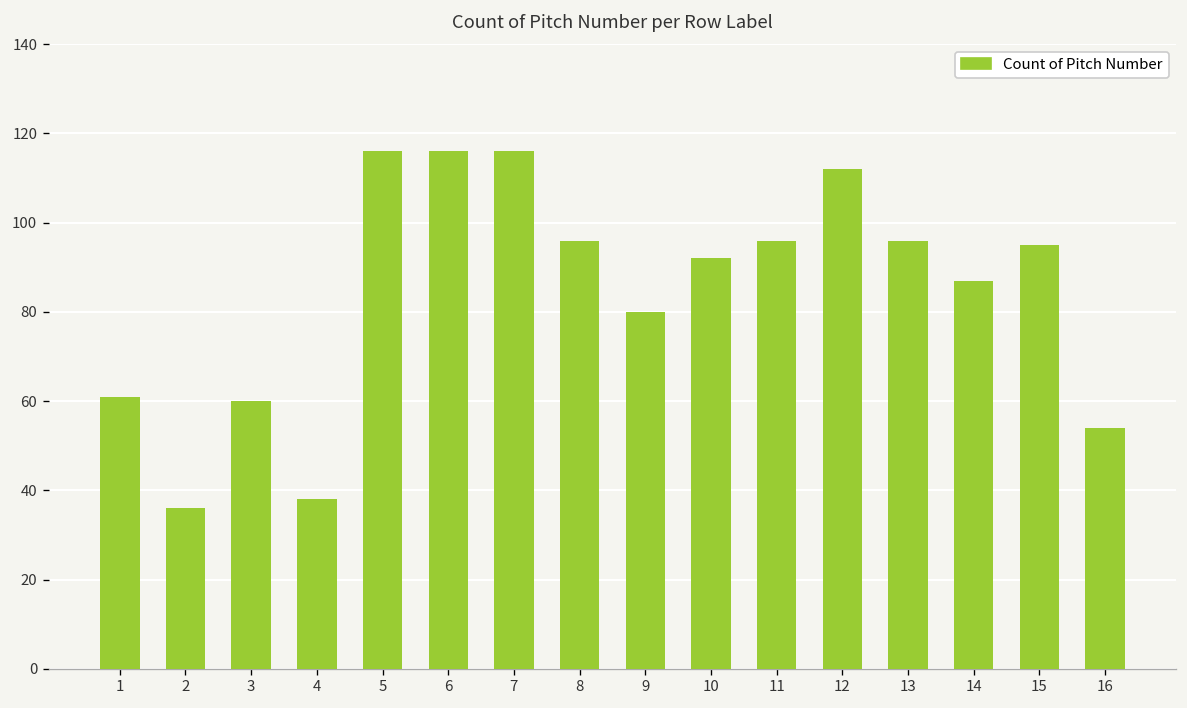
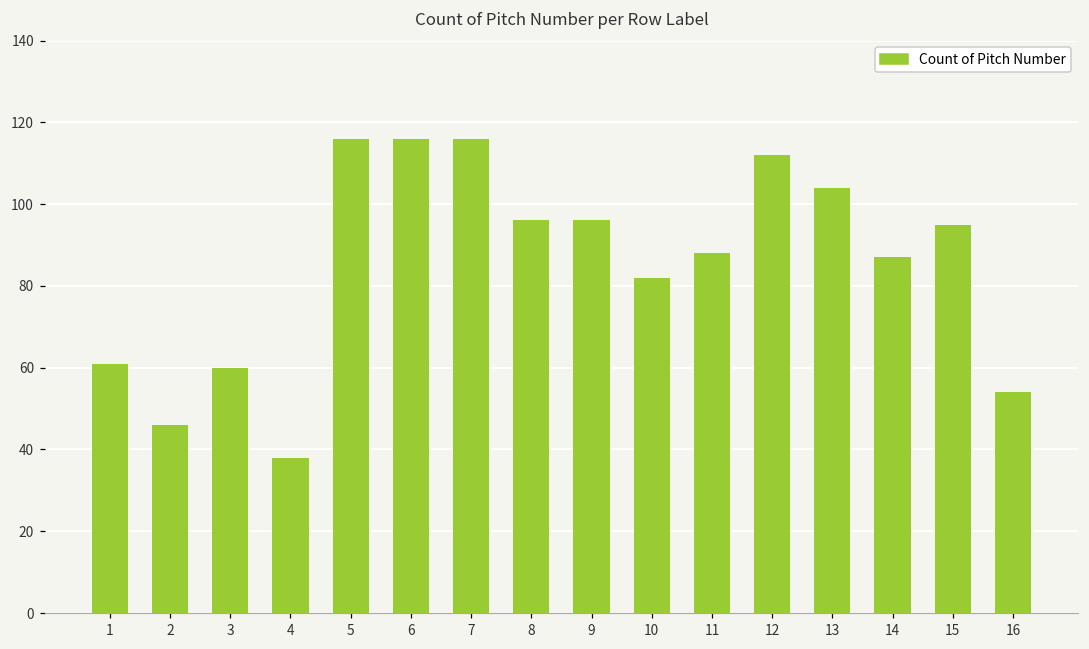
  {
    "1": 61,
-   "2": 36,
+   "2": 46,
    "3": 60,
    "4": 38,
    "5": 116,
    "6": 116,
    "7": 116,
    "8": 96,
-   "9": 80,
-   "10": 92,
-   "11": 96,
+   "9": 96,
+   "10": 82,
+   "11": 88,
    "12": 112,
-   "13": 96,
+   "13": 104,
    "14": 87,
    "15": 95,
    "16": 54
  }
